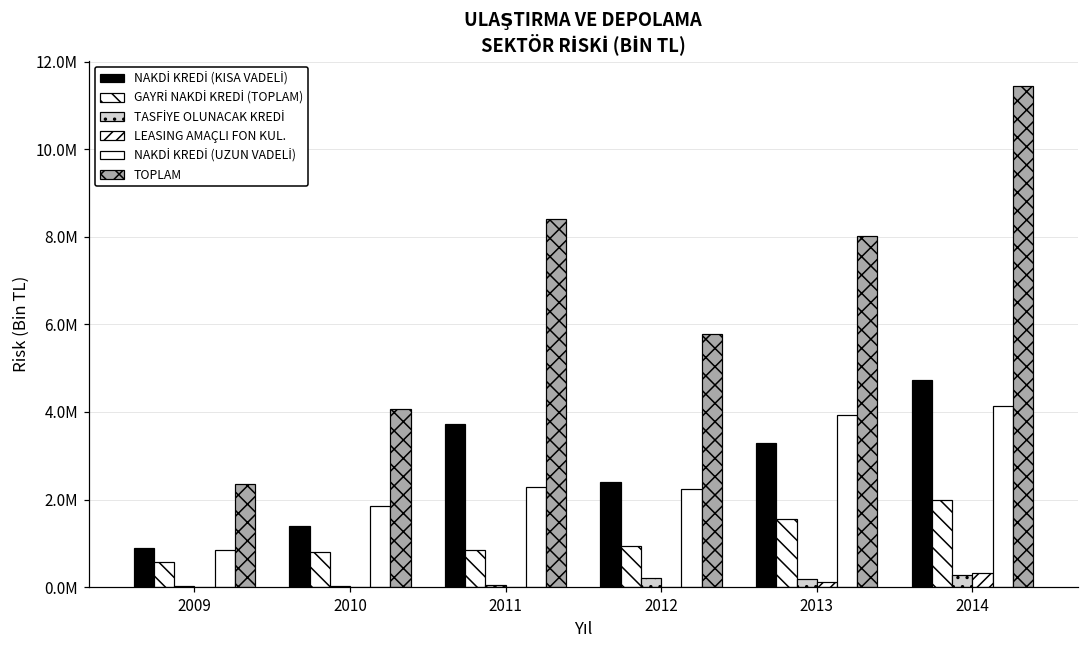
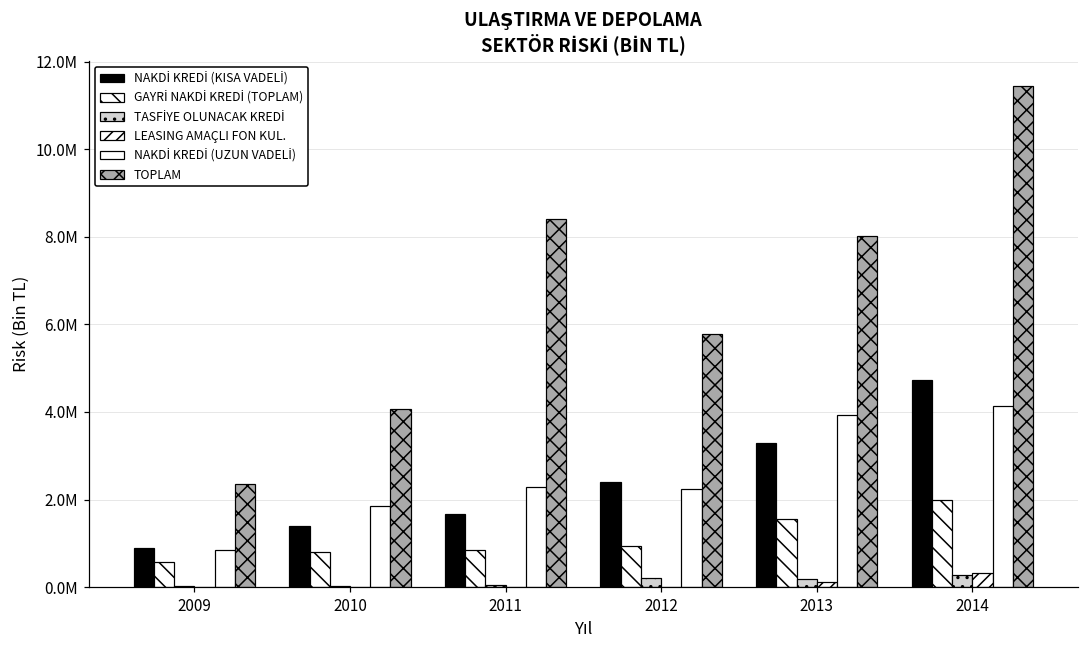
  {
    "NAKDİ KREDİ (KISA VADELİ)": {
      "2009": 900000,
      "2010": 1400000,
-     "2011": 3700000,
+     "2011": 1700000,
      "2012": 2400000,
      "2013": 3300000,
      "2014": 4700000
    },
    "TASFİYE OLUNACAK KREDİ": {
      "2012": 200000,
      "2013": 200000,
      "2014": 300000
    },
    "TOPLAM": {
      "2009": 2300000,
      "2010": 4100000,
      "2011": 8400000,
      "2012": 5800000,
      "2013": 8000000,
      "2014": 11400000
    }
  }
